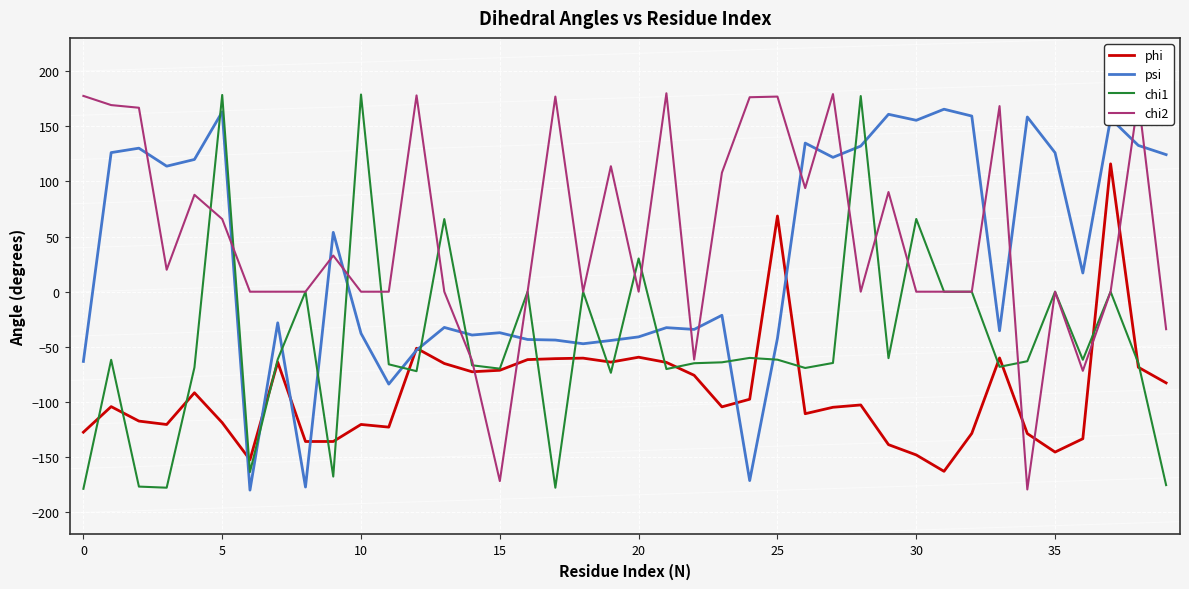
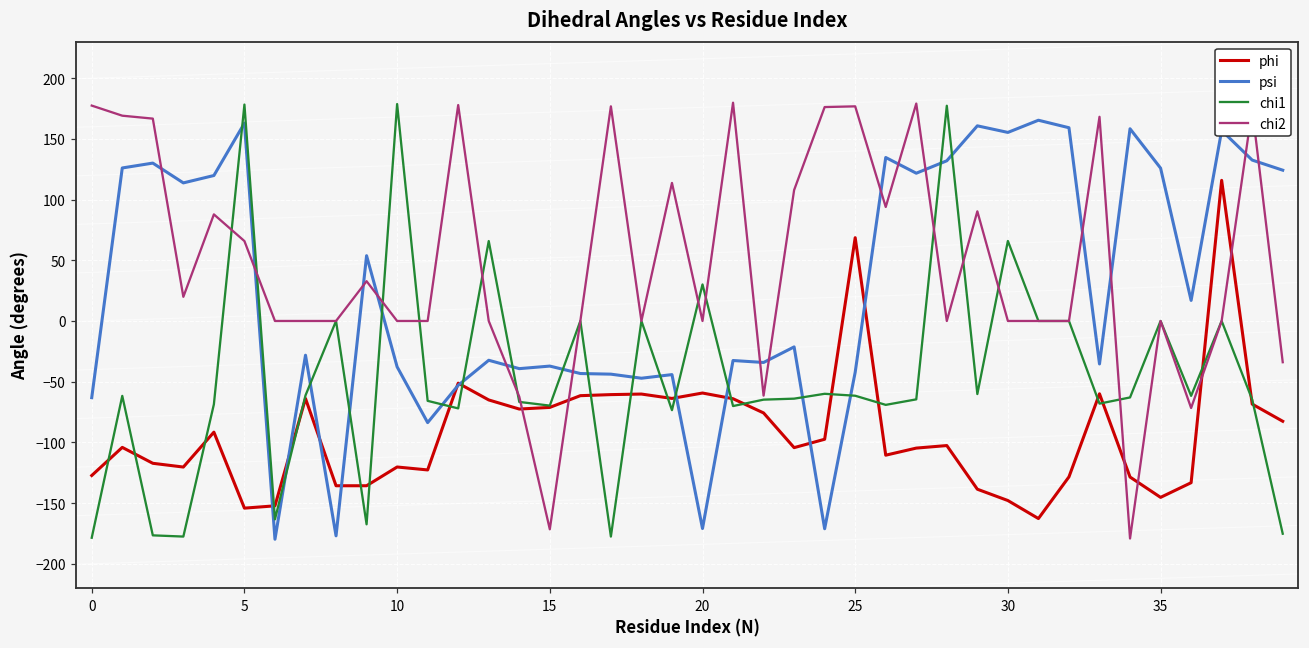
  {
    "phi": {
      "0": -127,
-     "5": -119,
+     "5": -154,
      "10": -120,
      "20": -59,
      "25": 69,
      "30": -148,
      "35": -145
    },
    "psi": {
      "0": -63,
      "5": 163,
      "10": -38,
      "15": -37,
-     "20": -41,
+     "20": -171,
      "25": -42,
      "30": 155,
      "35": 126
    },
    "chi1": {
      "0": -179,
      "5": 178,
      "10": 179,
      "20": 30,
      "25": -62,
      "30": 66
    },
    "chi2": {
      "0": 177,
      "5": 66,
      "10": 0,
      "15": -172,
      "20": 0,
      "25": 177,
      "30": 0
    }
  }
